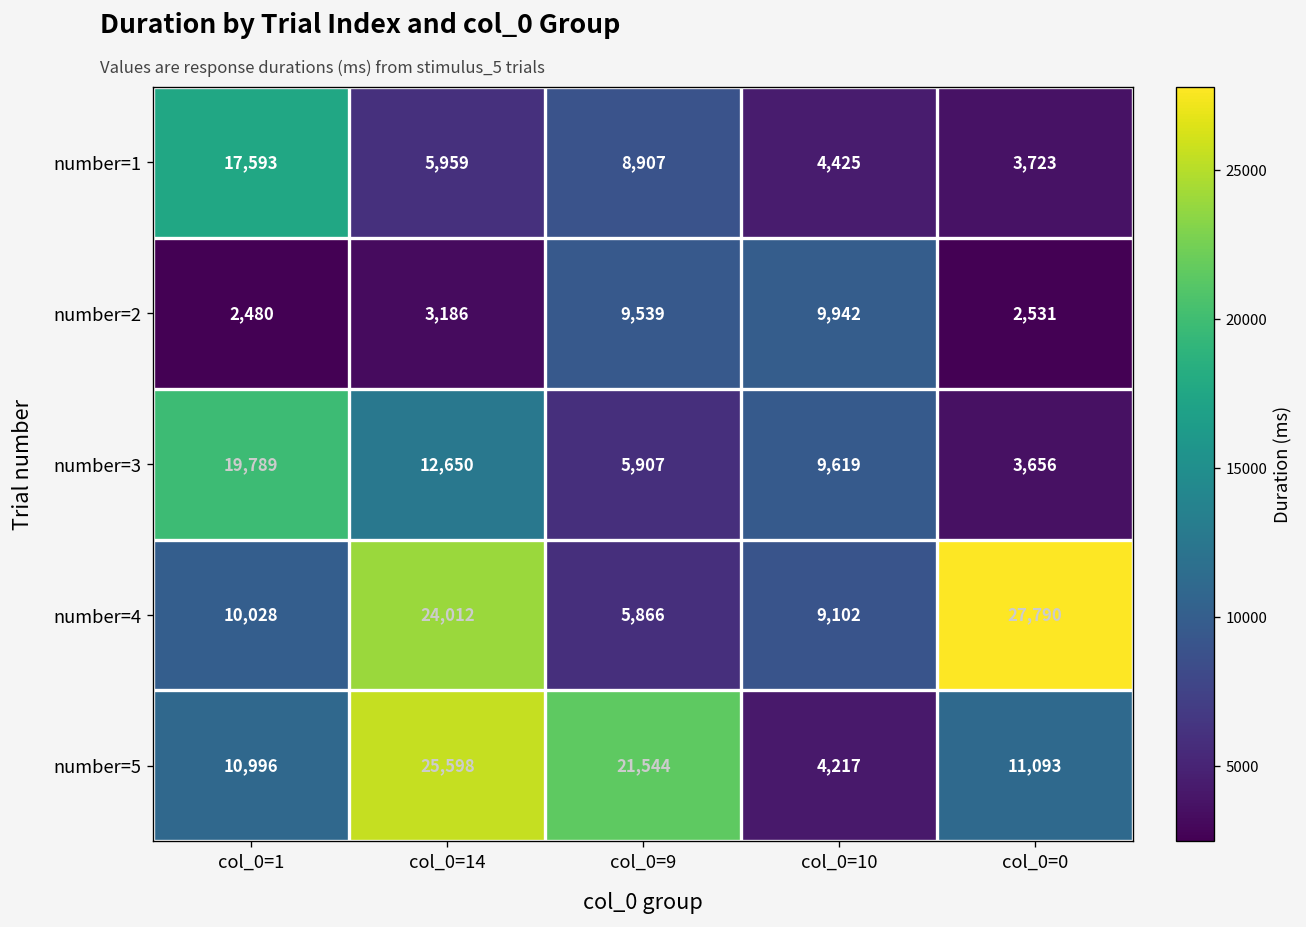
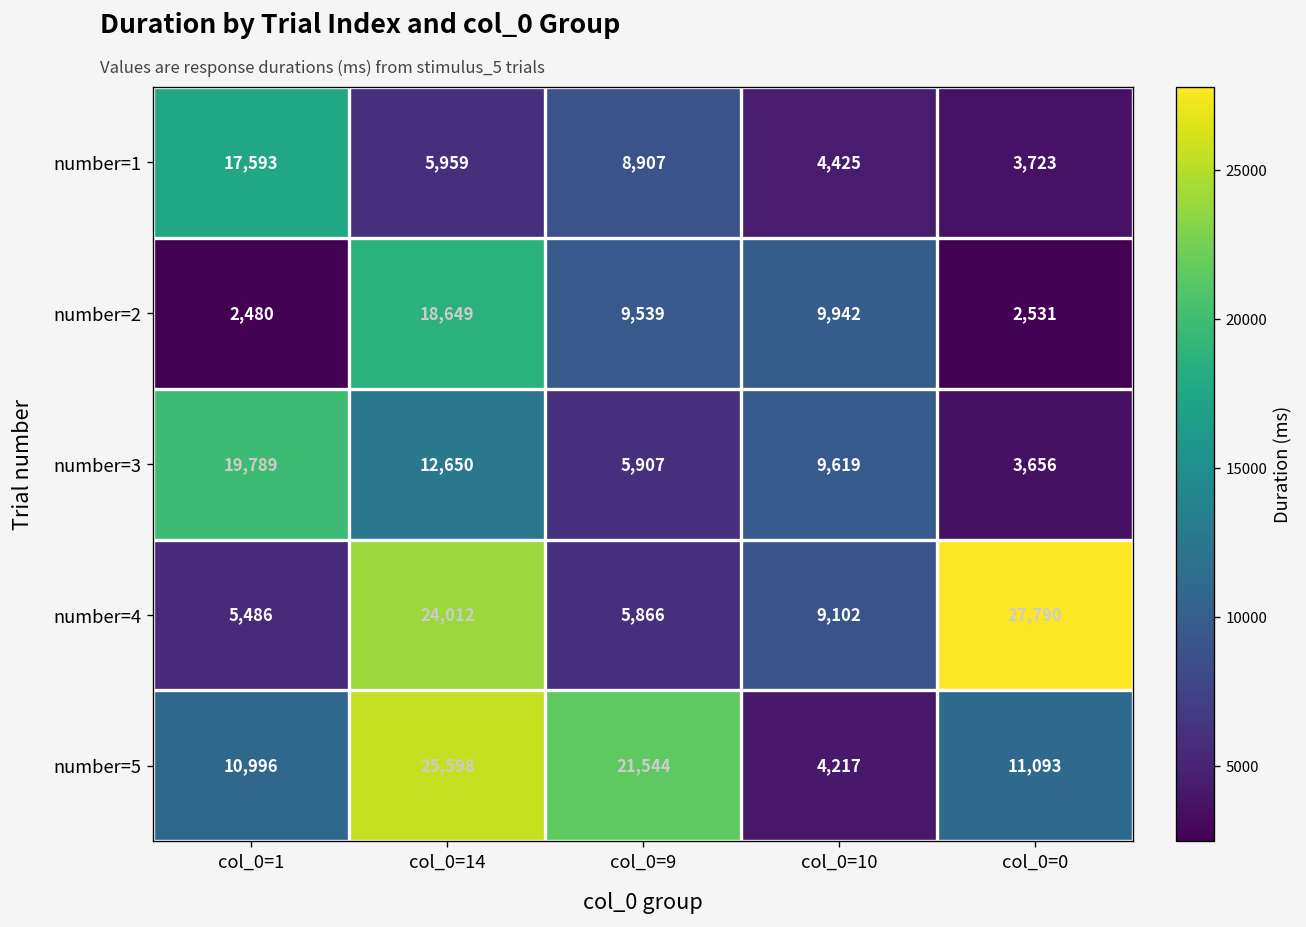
  {
    "number=2": {
-     "col_0=14": "3,186"
+     "col_0=14": "18,649"
    },
    "number=4": {
-     "col_0=1": "10,028"
+     "col_0=1": "5,486"
    }
  }
